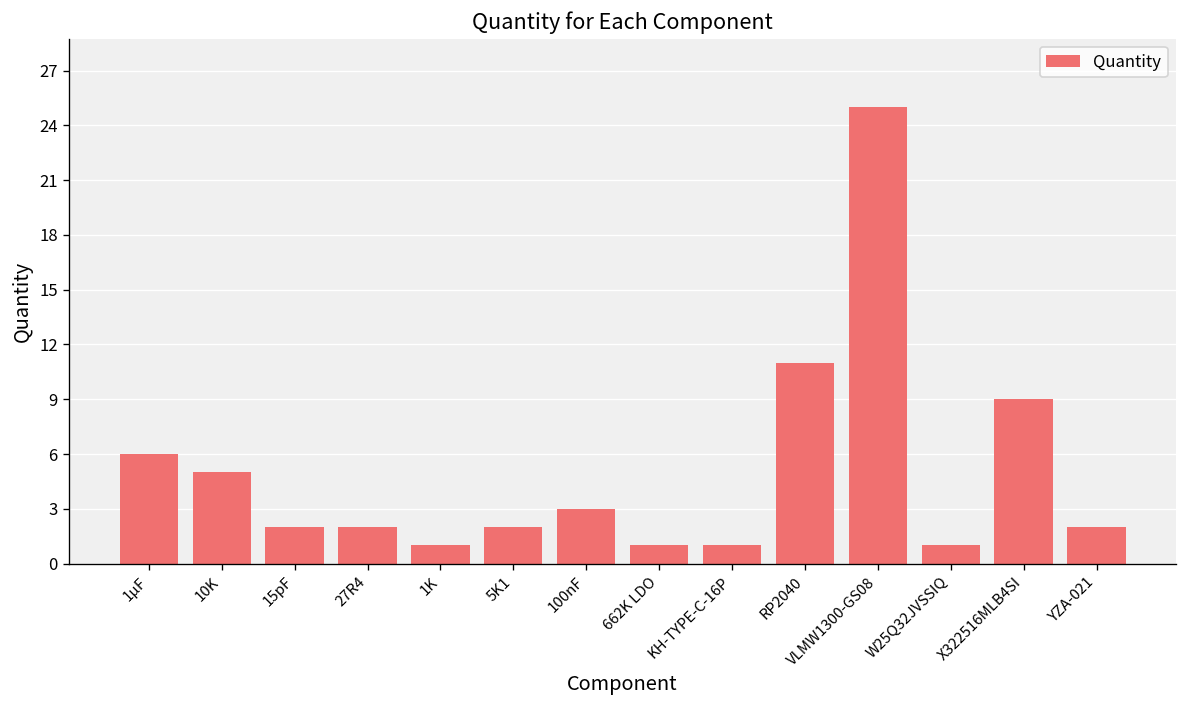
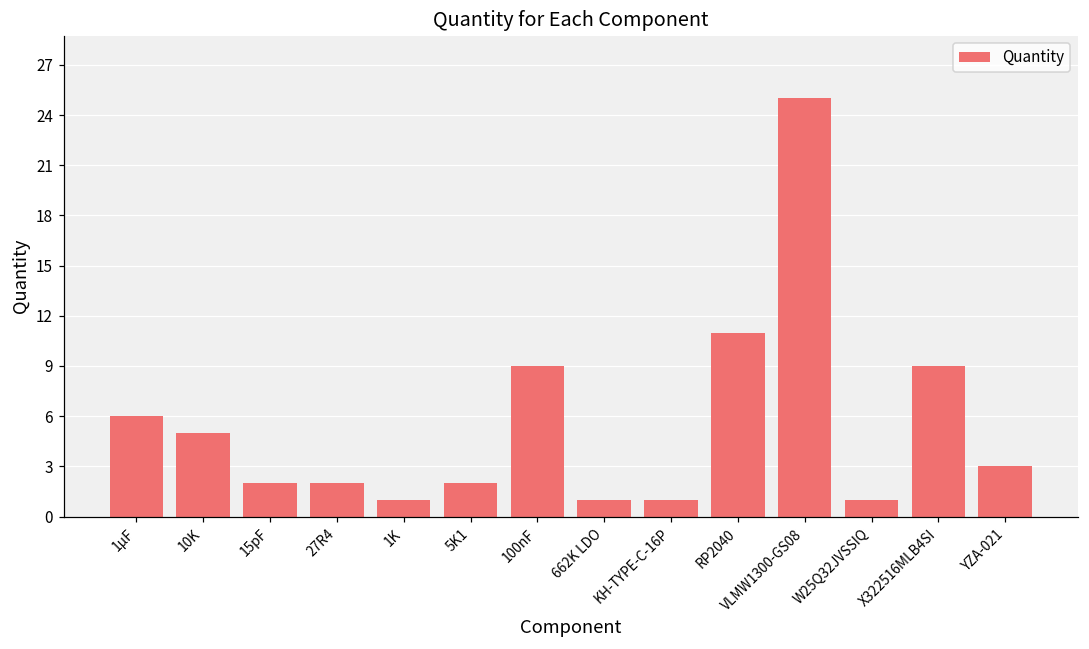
  {
    "1µF": 6,
    "10K": 5,
    "15pF": 2,
    "27R4": 2,
    "1K": 1,
    "5K1": 2,
-   "100nF": 3,
+   "100nF": 9,
    "662K LDO": 1,
    "KH-TYPE-C-16P": 1,
    "RP2040": 11,
    "VLMW1300-GS08": 25,
    "W25Q32JVSSIQ": 1,
    "X322516MLB4SI": 9,
-   "YZA-021": 2
+   "YZA-021": 3
  }
